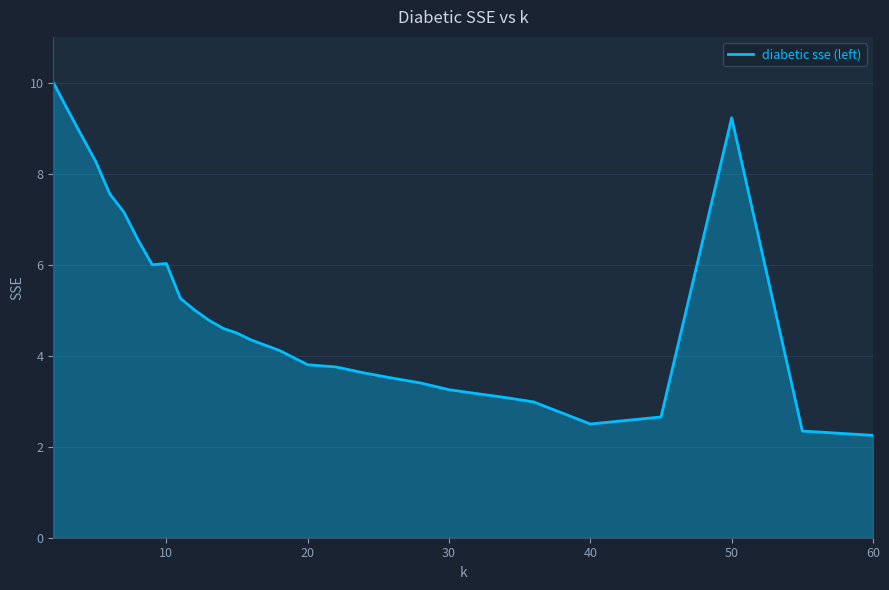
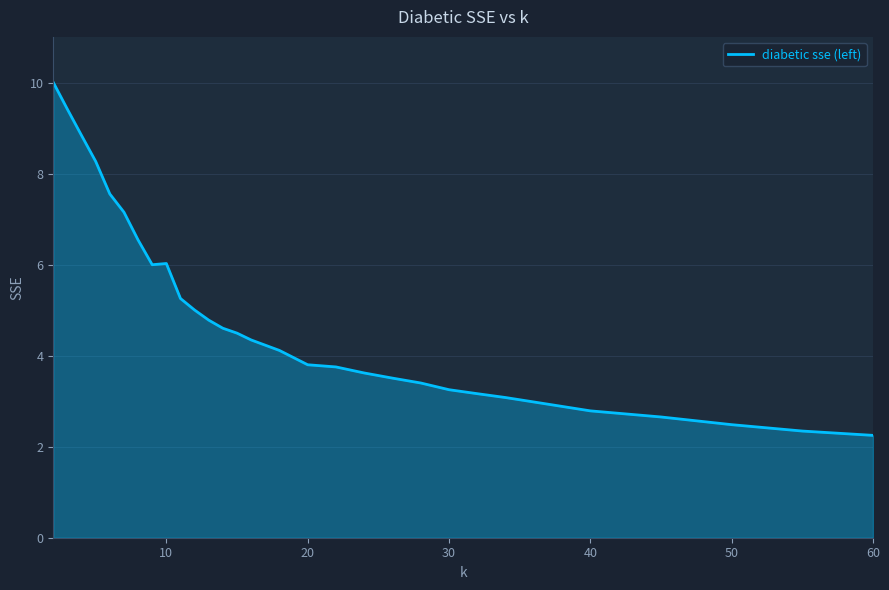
  {
    "10": 6.0,
    "20": 3.8,
    "30": 3.3,
-   "40": 2.5,
-   "50": 9.2,
+   "40": 2.8,
+   "50": 2.5,
    "60": 2.3
  }
